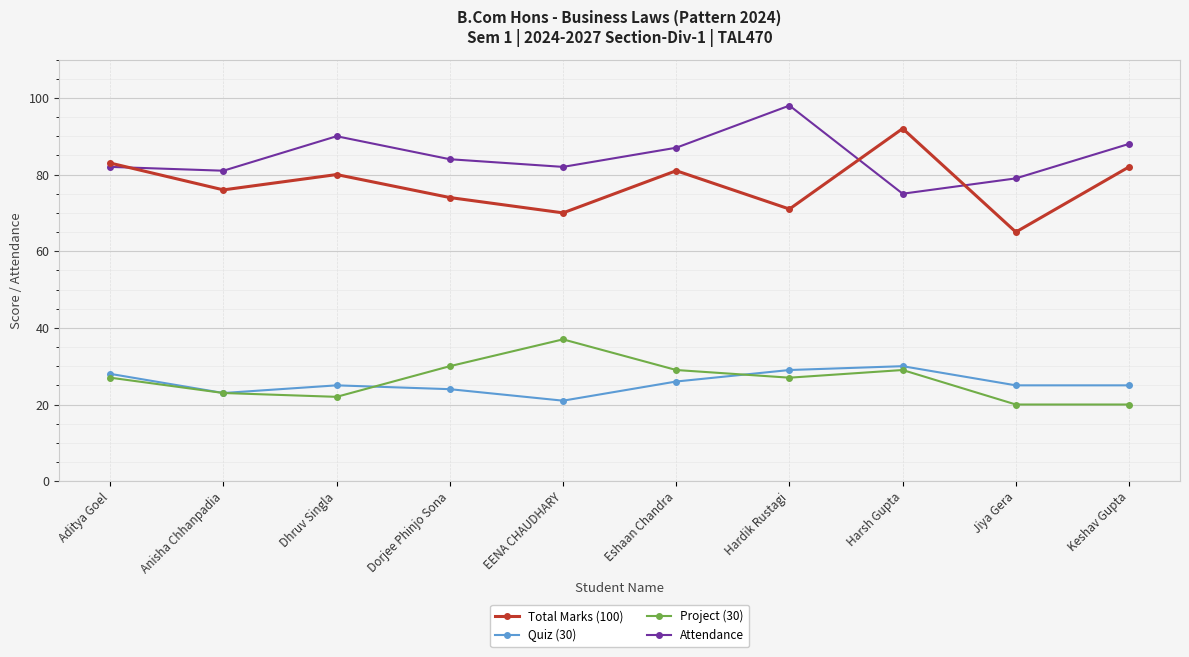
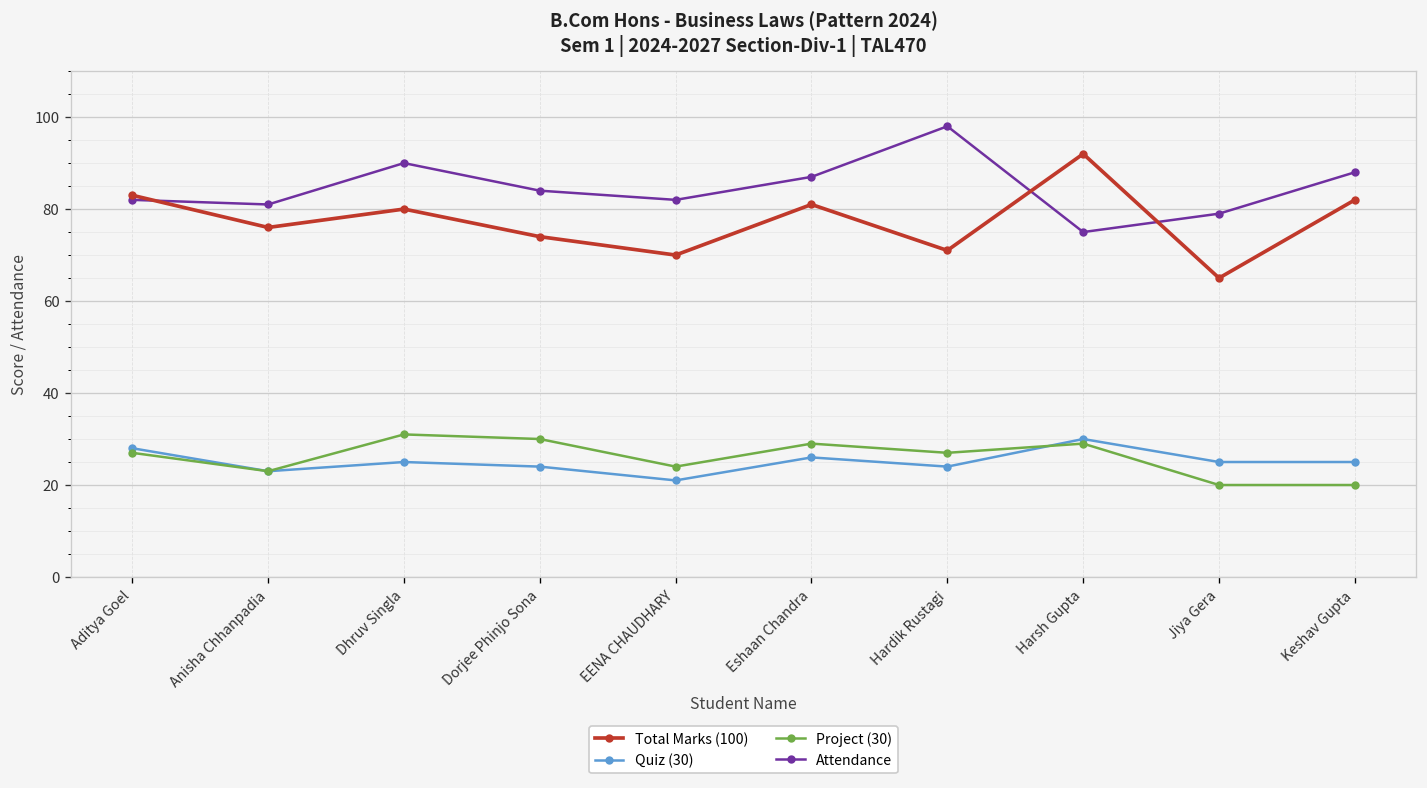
  {
    "Total Marks (100)": {
      "Aditya Goel": 83,
      "Anisha Chhanpadia": 76,
      "Dhruv Singla": 80,
      "Dorjee Phinjo Sona": 74,
      "EENA CHAUDHARY": 70,
      "Eshaan Chandra": 81,
      "Hardik Rustagi": 71,
      "Harsh Gupta": 92,
      "Jiya Gera": 65,
      "Keshav Gupta": 82
    },
    "Quiz (30)": {
      "Aditya Goel": 28,
      "Dhruv Singla": 25,
      "Dorjee Phinjo Sona": 24,
      "EENA CHAUDHARY": 21,
      "Eshaan Chandra": 26,
-     "Hardik Rustagi": 29,
+     "Hardik Rustagi": 24,
      "Harsh Gupta": 30,
      "Jiya Gera": 25,
      "Keshav Gupta": 25
    },
    "Project (30)": {
      "Aditya Goel": 27,
-     "Dhruv Singla": 22,
+     "Dhruv Singla": 31,
      "Dorjee Phinjo Sona": 30,
-     "EENA CHAUDHARY": 37,
+     "EENA CHAUDHARY": 24,
      "Eshaan Chandra": 29,
      "Hardik Rustagi": 27,
      "Harsh Gupta": 29,
      "Jiya Gera": 20,
      "Keshav Gupta": 20
    },
    "Attendance": {
      "Aditya Goel": 82,
      "Anisha Chhanpadia": 81,
      "Dhruv Singla": 90,
      "Dorjee Phinjo Sona": 84,
      "EENA CHAUDHARY": 82,
      "Eshaan Chandra": 87,
      "Hardik Rustagi": 98,
      "Harsh Gupta": 75,
      "Jiya Gera": 79,
      "Keshav Gupta": 88
    }
  }
